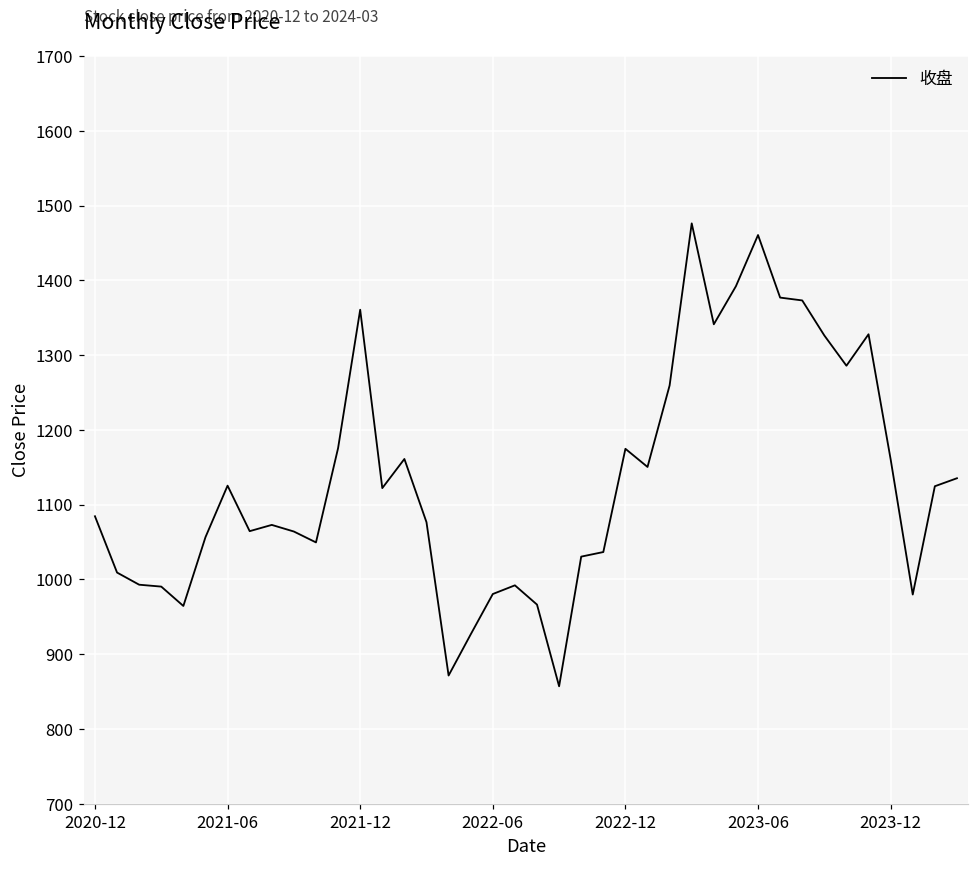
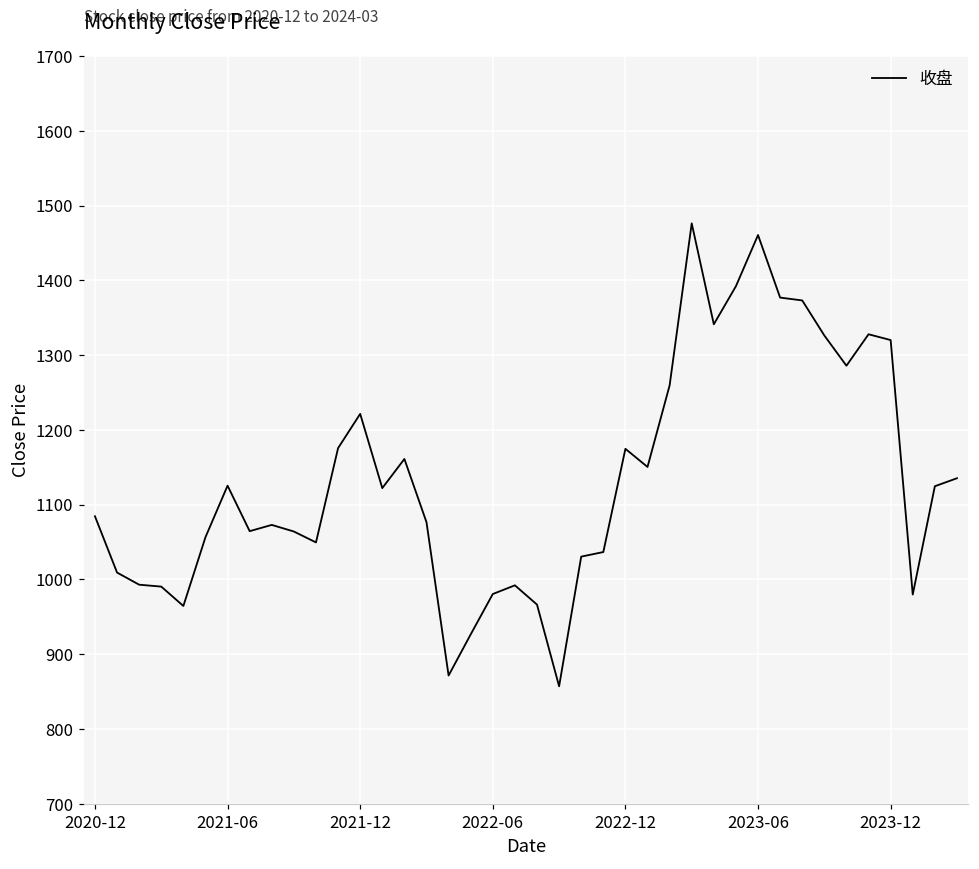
  {
    "2020-12": 1080,
    "2021-06": 1130,
-   "2021-12": 1360,
+   "2021-12": 1220,
    "2022-06": 980,
    "2022-12": 1170,
    "2023-06": 1460,
-   "2023-12": 1160
+   "2023-12": 1320
  }
